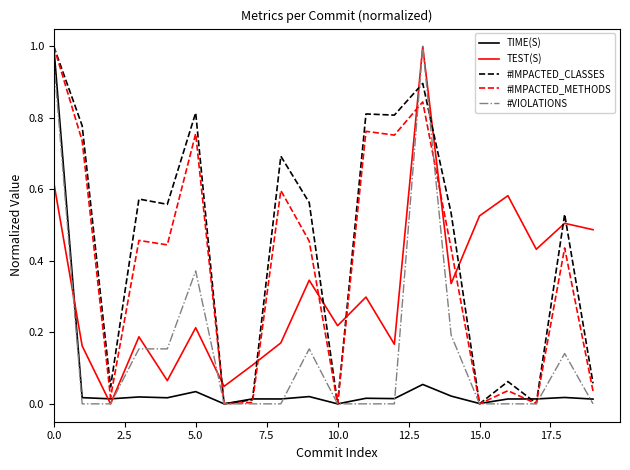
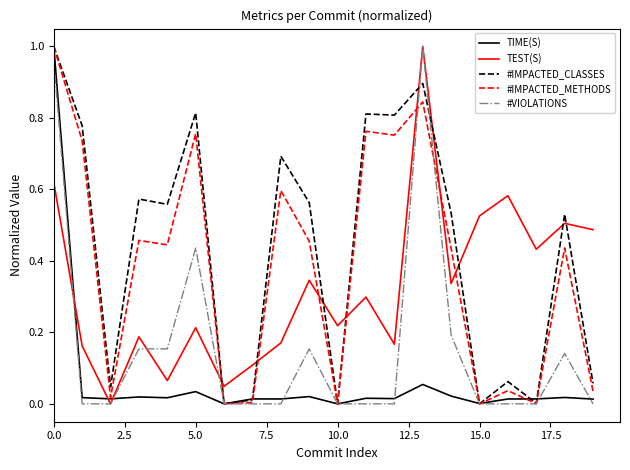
  {
    "#VIOLATIONS": {
      "0.0": 0.96,
-     "5.0": 0.37
+     "5.0": 0.44
    }
  }
